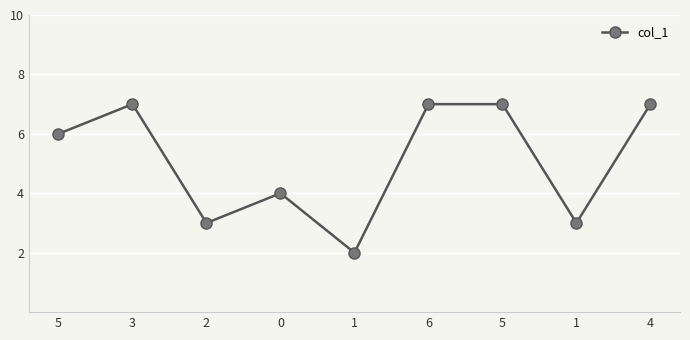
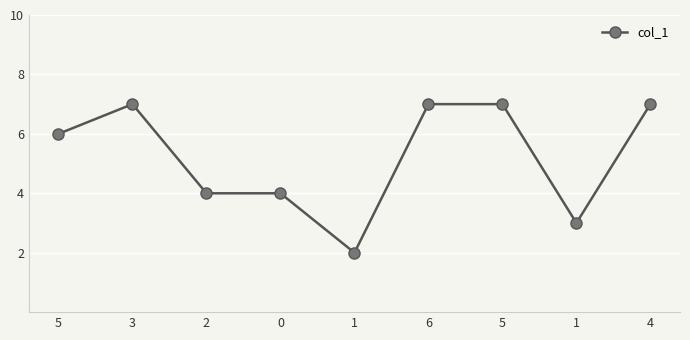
  {
    "3": 7,
-   "2": 3,
+   "2": 4,
    "0": 4,
    "6": 7,
    "4": 7
  }
